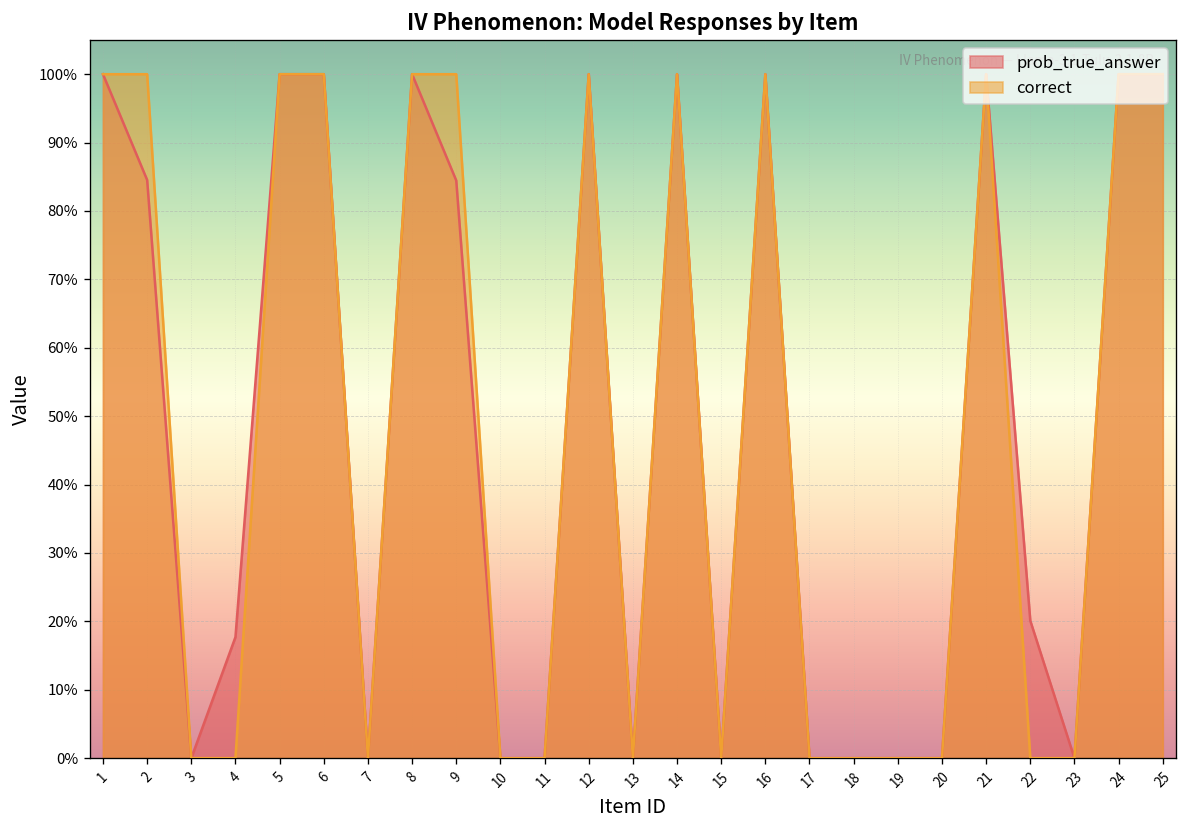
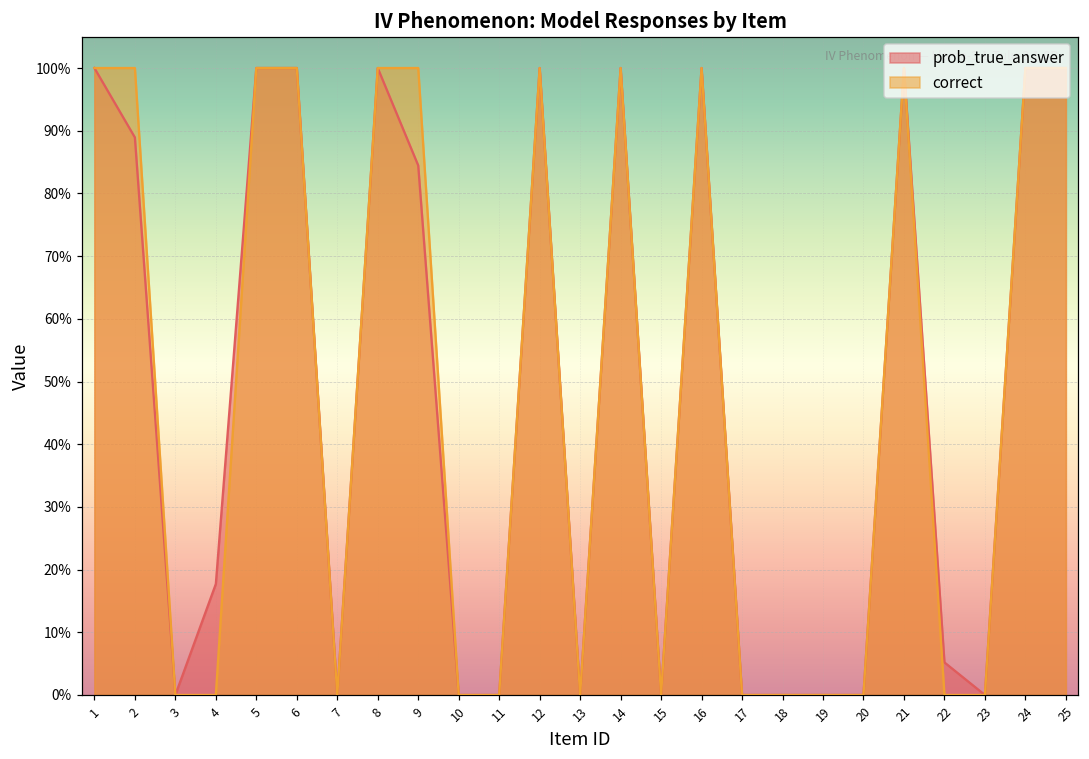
  {
    "prob_true_answer": {
-     "2": "85%",
+     "2": "89%",
      "4": "18%",
      "9": "84%",
-     "22": "20%"
+     "22": "5%"
    },
    "correct": {
      "2": "100%",
      "4": "0%",
      "9": "100%",
      "22": "0%"
    }
  }
